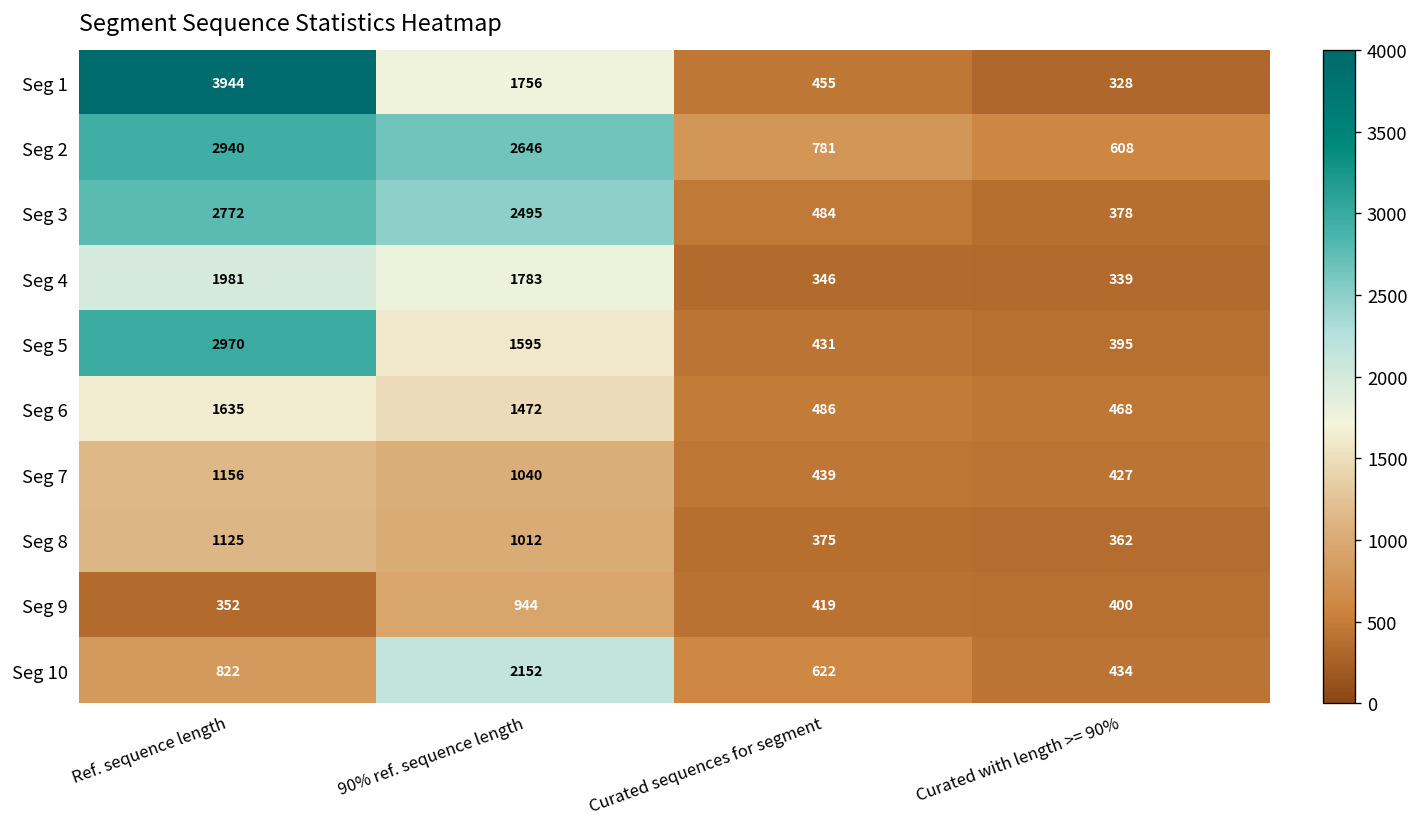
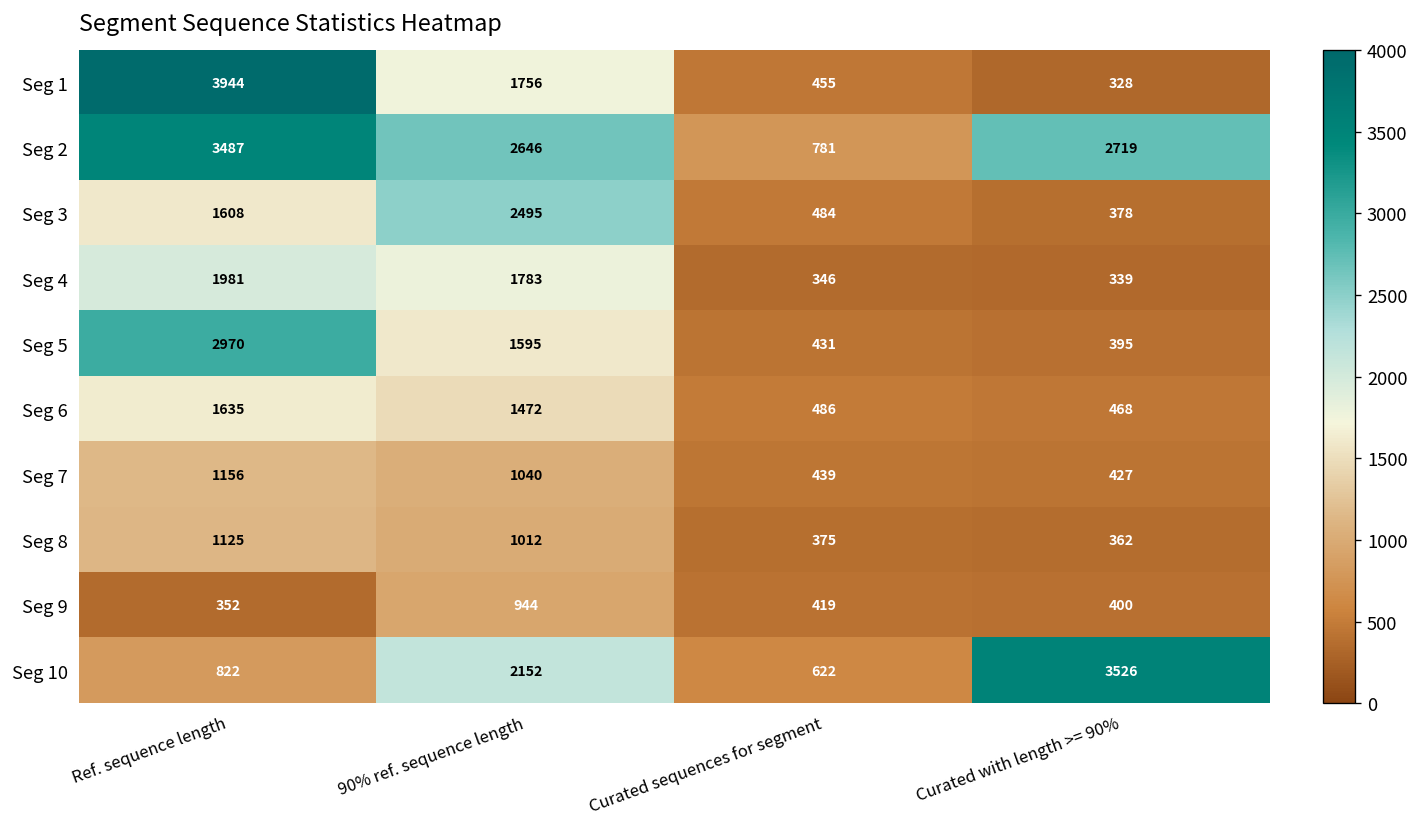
  {
    "Seg 1": {
      "Ref. sequence length": 3944,
      "90% ref. sequence length": 1756,
      "Curated sequences for segment": 455,
      "Curated with length >= 90%": 328
    },
    "Seg 2": {
-     "Ref. sequence length": 2940,
+     "Ref. sequence length": 3487,
      "90% ref. sequence length": 2646,
      "Curated sequences for segment": 781,
-     "Curated with length >= 90%": 608
+     "Curated with length >= 90%": 2719
    },
    "Seg 3": {
-     "Ref. sequence length": 2772,
+     "Ref. sequence length": 1608,
      "90% ref. sequence length": 2495,
      "Curated sequences for segment": 484,
      "Curated with length >= 90%": 378
    },
    "Seg 4": {
      "Ref. sequence length": 1981,
      "90% ref. sequence length": 1783,
      "Curated sequences for segment": 346,
      "Curated with length >= 90%": 339
    },
    "Seg 5": {
      "Ref. sequence length": 2970,
      "90% ref. sequence length": 1595,
      "Curated sequences for segment": 431,
      "Curated with length >= 90%": 395
    },
    "Seg 6": {
      "Ref. sequence length": 1635,
      "90% ref. sequence length": 1472,
      "Curated sequences for segment": 486,
      "Curated with length >= 90%": 468
    },
    "Seg 7": {
      "Ref. sequence length": 1156,
      "90% ref. sequence length": 1040,
      "Curated sequences for segment": 439,
      "Curated with length >= 90%": 427
    },
    "Seg 8": {
      "Ref. sequence length": 1125,
      "90% ref. sequence length": 1012,
      "Curated sequences for segment": 375,
      "Curated with length >= 90%": 362
    },
    "Seg 9": {
      "Ref. sequence length": 352,
      "90% ref. sequence length": 944,
      "Curated sequences for segment": 419,
      "Curated with length >= 90%": 400
    },
    "Seg 10": {
      "Ref. sequence length": 822,
      "90% ref. sequence length": 2152,
      "Curated sequences for segment": 622,
-     "Curated with length >= 90%": 434
+     "Curated with length >= 90%": 3526
    }
  }
